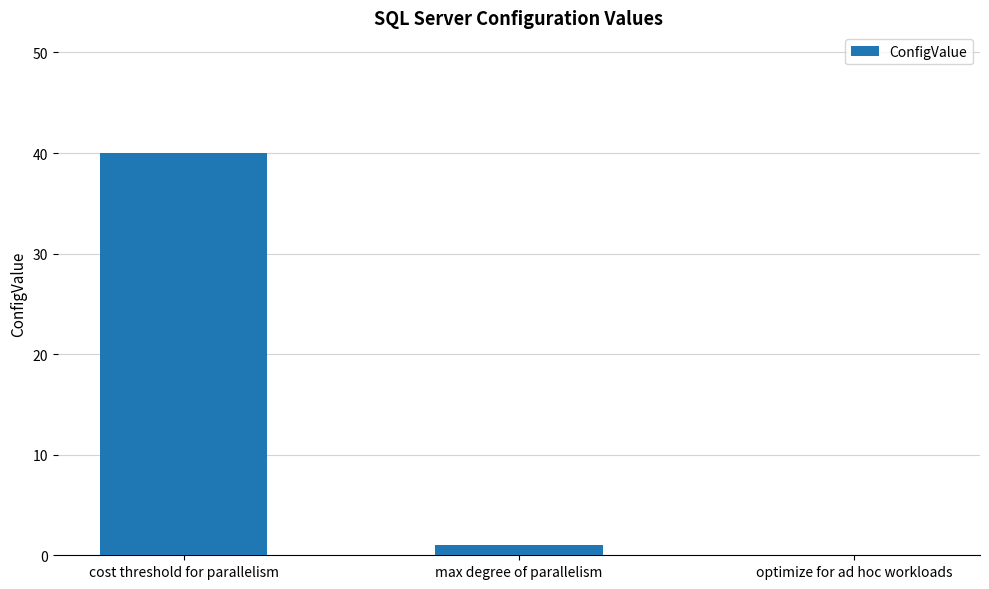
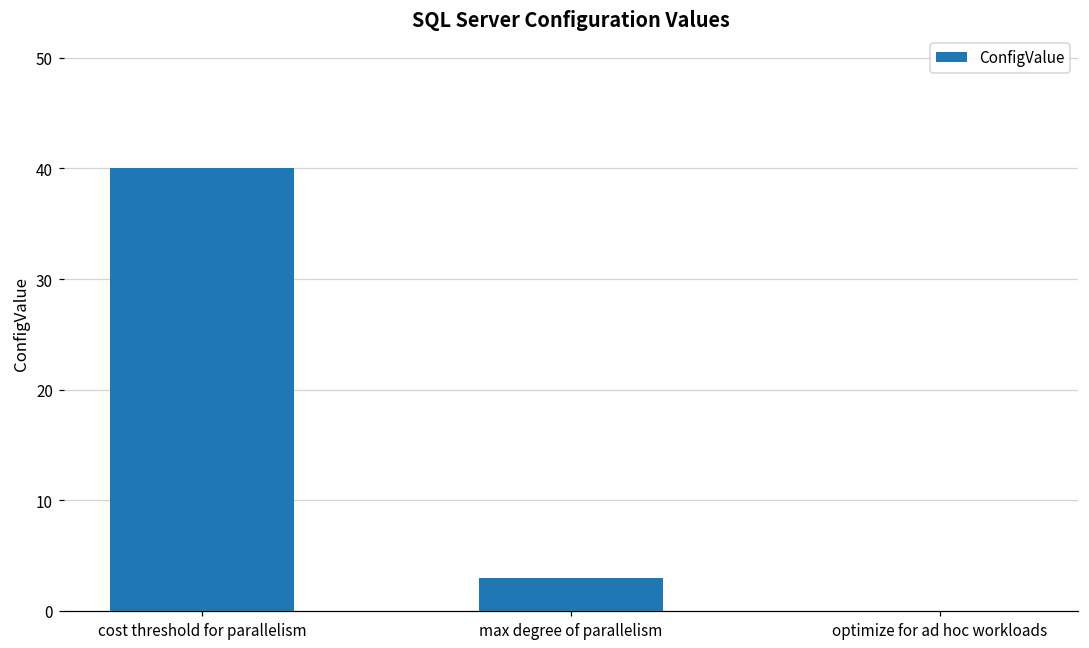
  {
    "cost threshold for parallelism": 40,
-   "max degree of parallelism": 1,
+   "max degree of parallelism": 3,
    "optimize for ad hoc workloads": 0
  }
